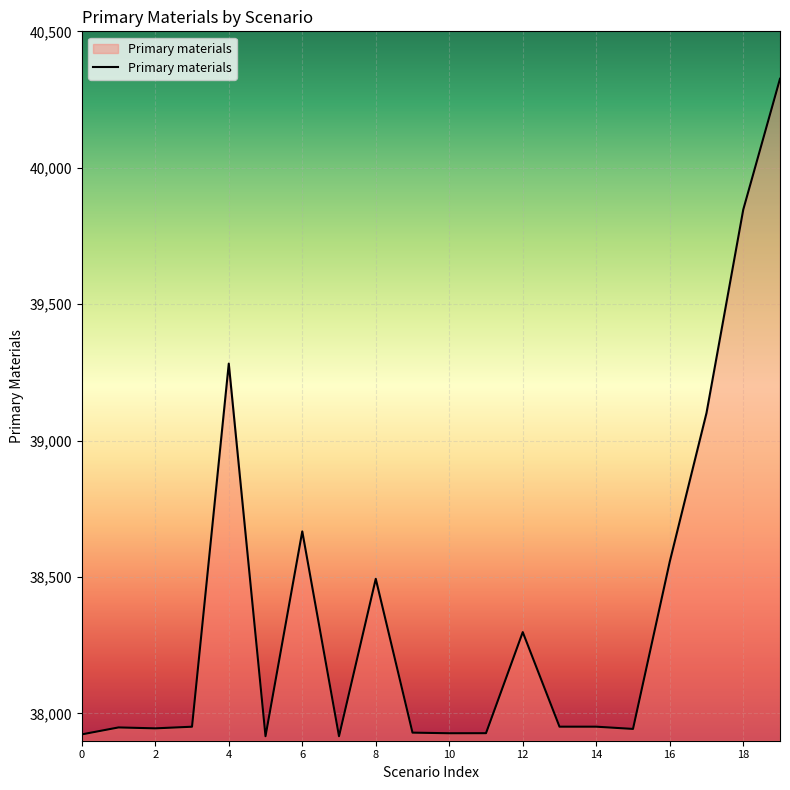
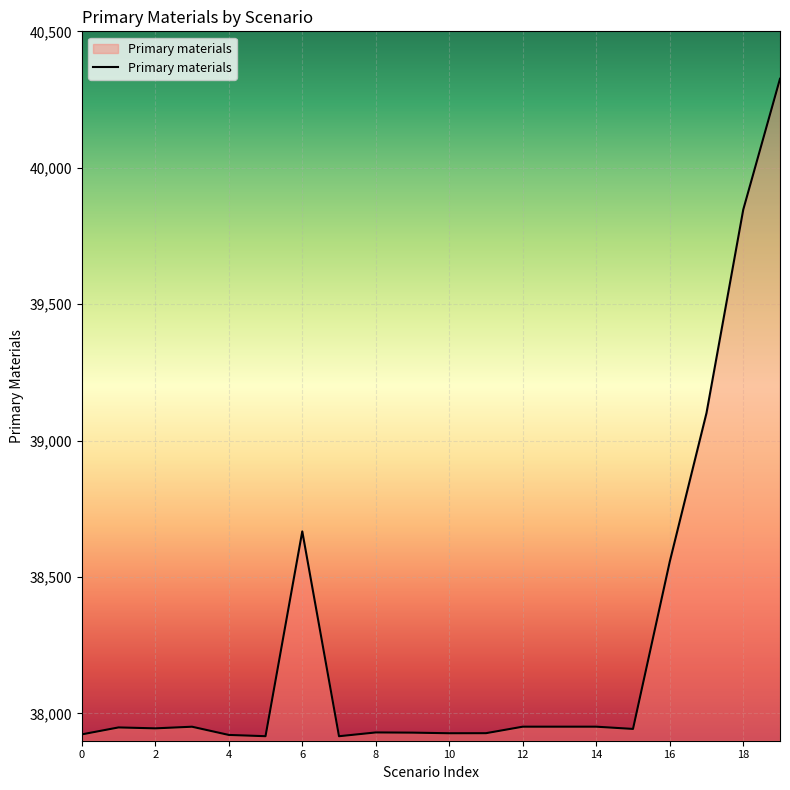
  {
    "0": "37,920",
    "2": "37,950",
-   "4": "39,280",
+   "4": "37,920",
    "6": "38,670",
-   "8": "38,490",
+   "8": "37,930",
    "10": "37,930",
-   "12": "38,300",
+   "12": "37,950",
    "14": "37,950",
    "16": "38,560",
    "18": "39,850"
  }
